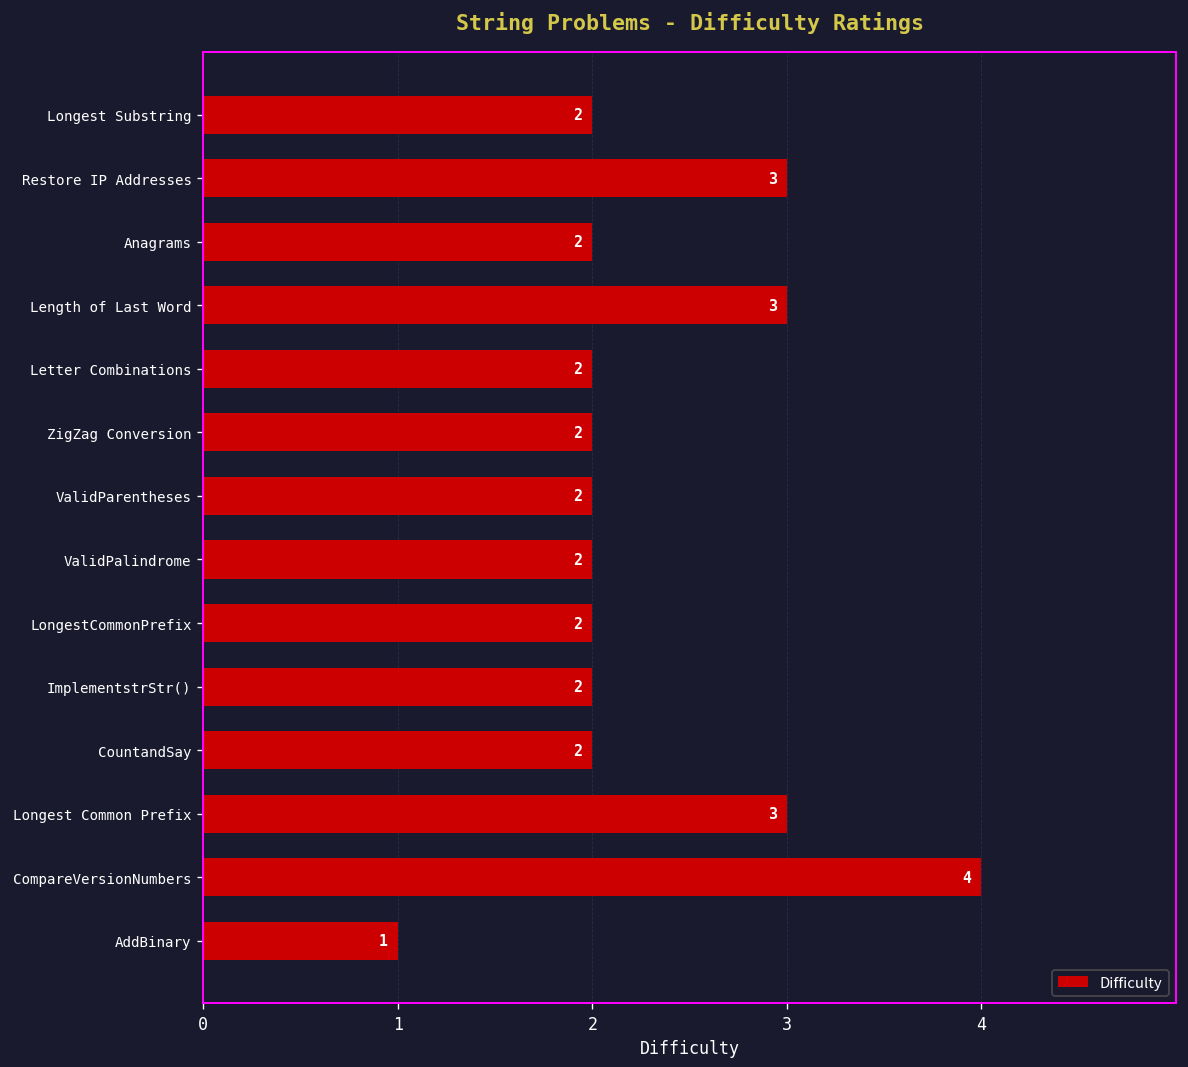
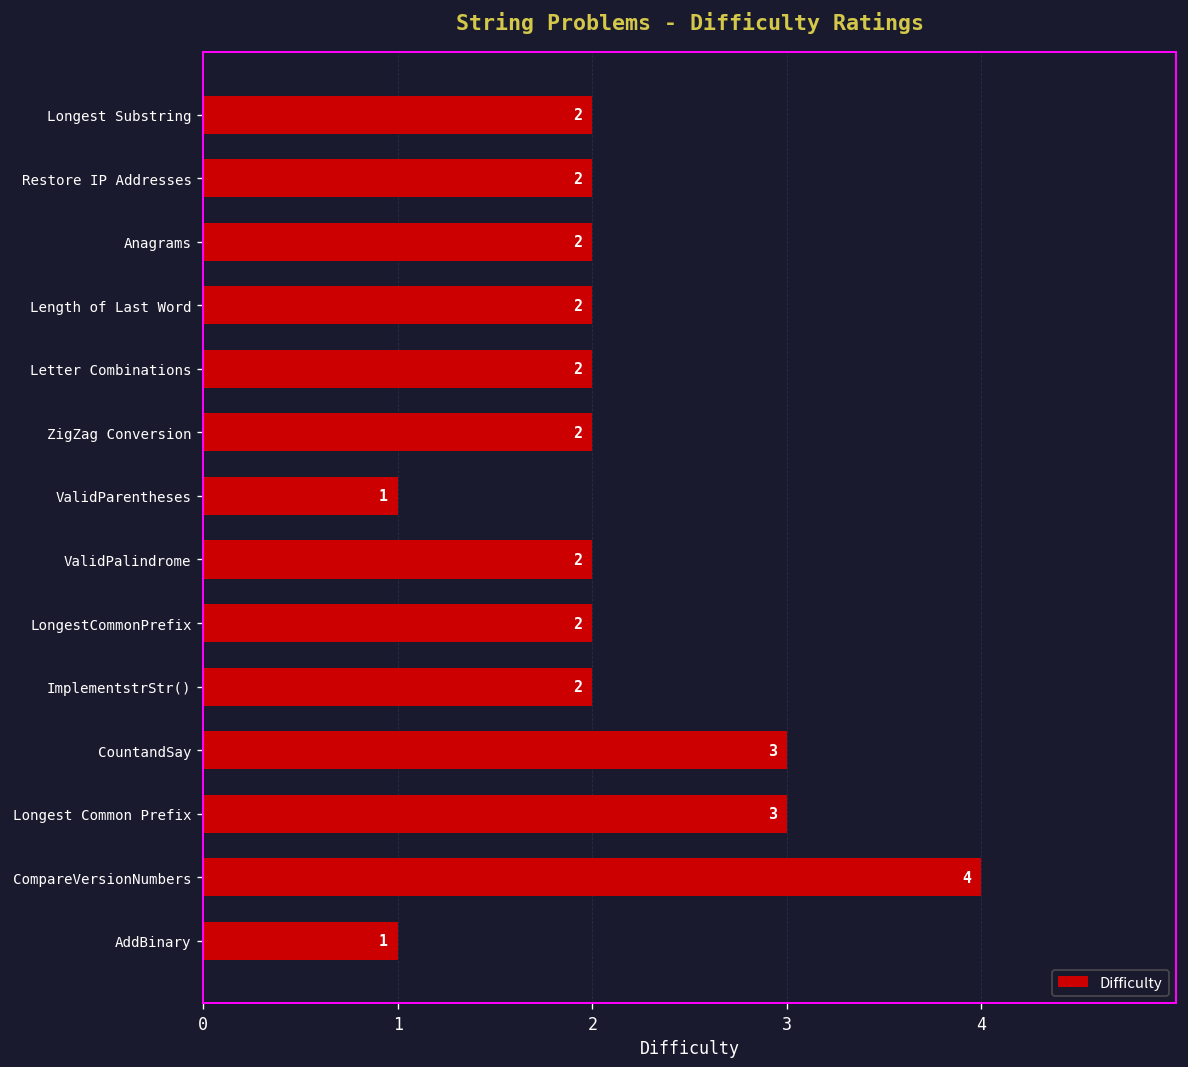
  {
    "Longest Substring": 2,
-   "Restore IP Addresses": 3,
+   "Restore IP Addresses": 2,
    "Anagrams": 2,
-   "Length of Last Word": 3,
+   "Length of Last Word": 2,
    "Letter Combinations": 2,
    "ZigZag Conversion": 2,
-   "ValidParentheses": 2,
+   "ValidParentheses": 1,
    "ValidPalindrome": 2,
    "LongestCommonPrefix": 2,
    "ImplementstrStr()": 2,
-   "CountandSay": 2,
+   "CountandSay": 3,
    "Longest Common Prefix": 3,
    "CompareVersionNumbers": 4,
    "AddBinary": 1
  }
